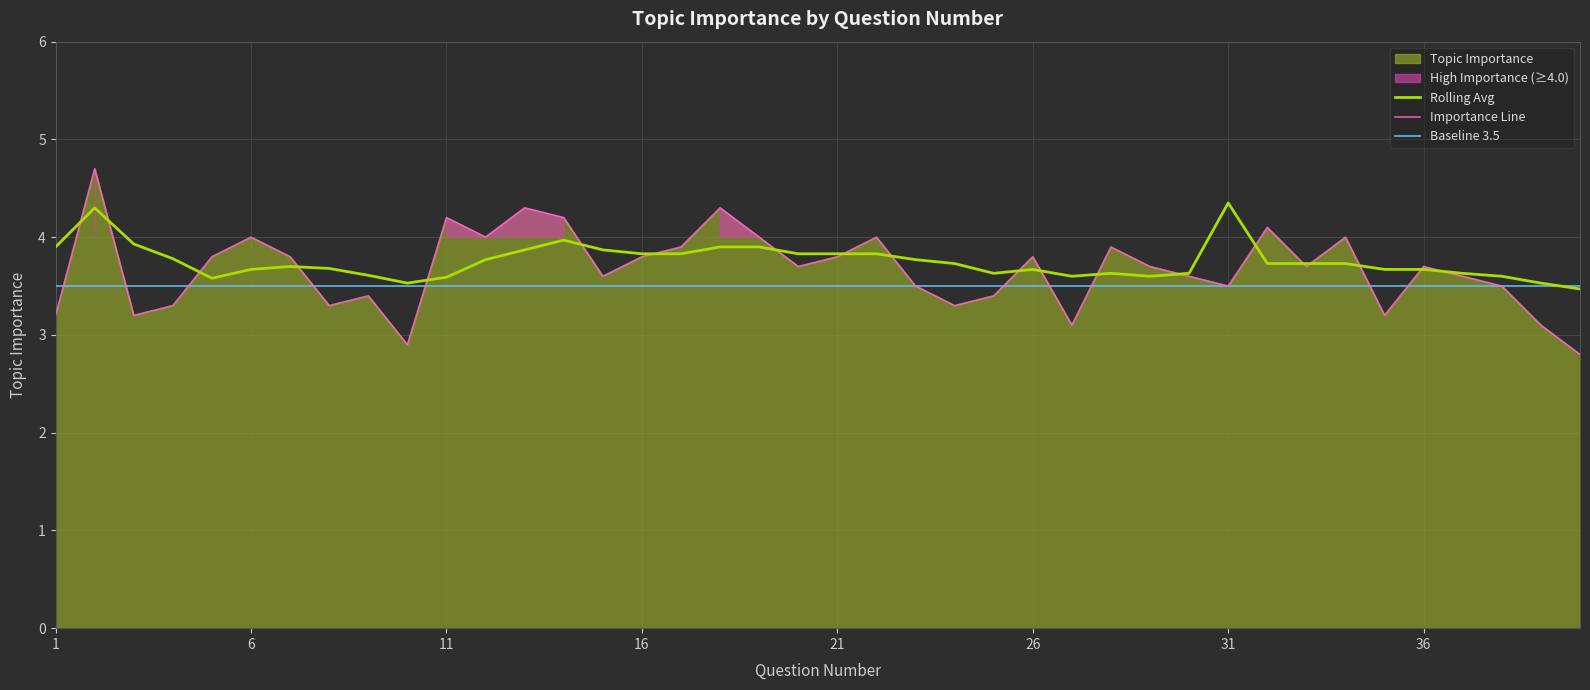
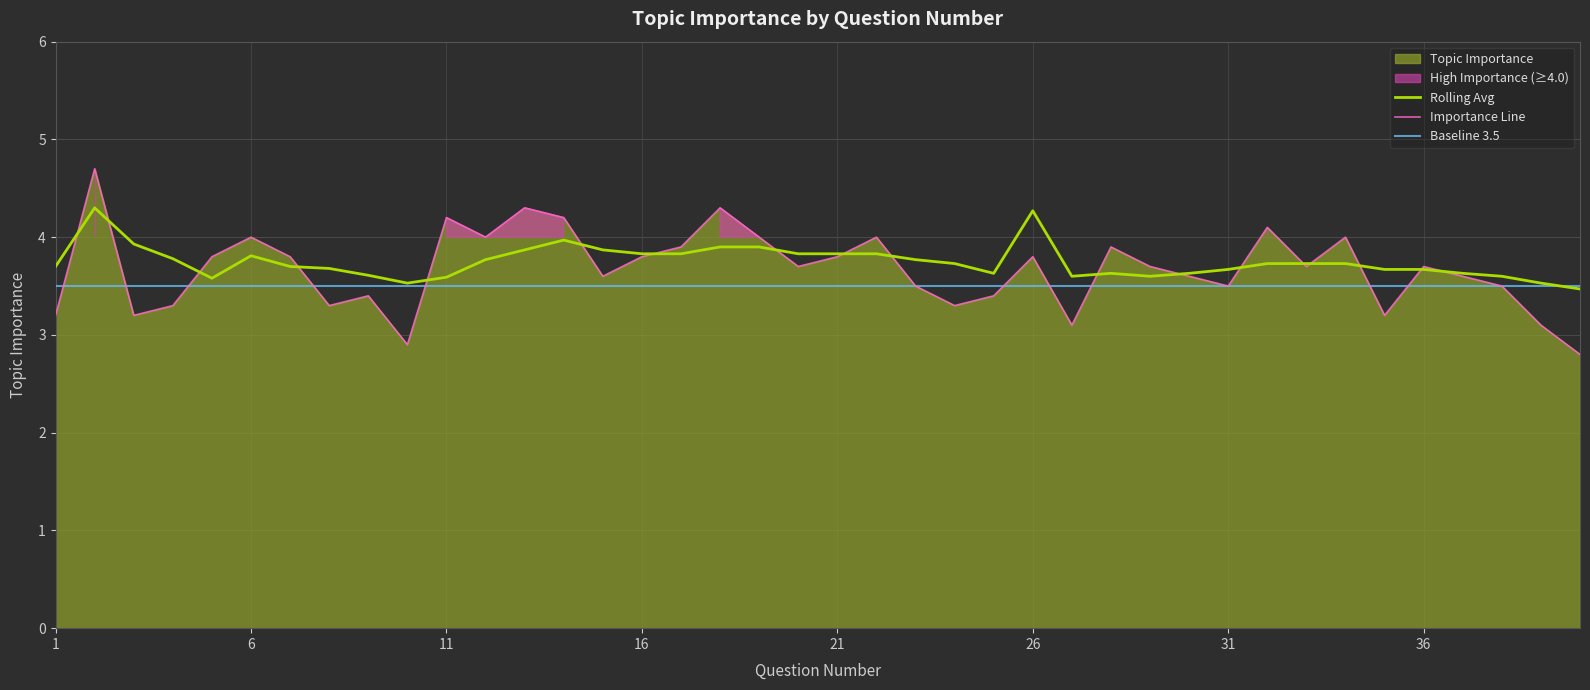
  {
    "Rolling Avg": {
-     "1": 3.9,
-     "6": 3.7,
+     "1": 3.7,
+     "6": 3.8,
      "11": 3.6,
      "16": 3.8,
      "21": 3.8,
-     "26": 3.7,
-     "31": 4.4,
+     "26": 4.3,
+     "31": 3.7,
      "36": 3.7
    },
    "Topic Importance": {
      "1": 3.2,
      "6": 4.0,
      "11": 4.2,
      "16": 3.8,
      "21": 3.8,
      "26": 3.8,
      "31": 3.5,
      "36": 3.7
    }
  }
